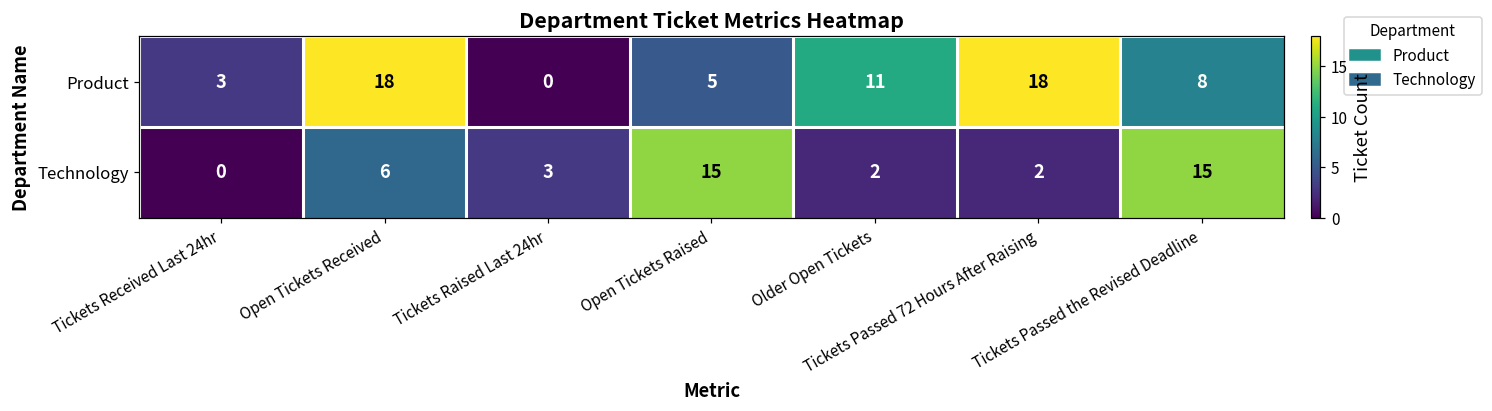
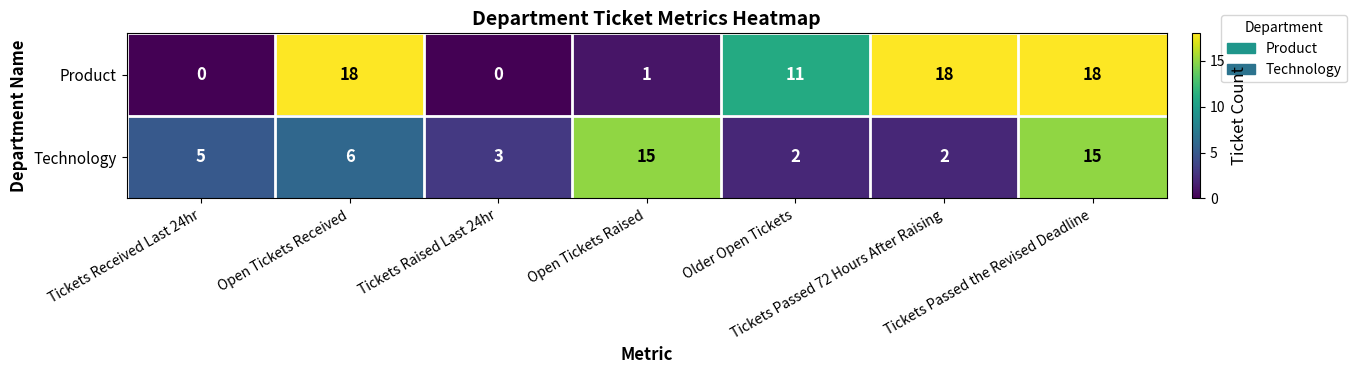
  {
    "Product": {
-     "Tickets Received Last 24hr": 3,
+     "Tickets Received Last 24hr": 0,
      "Open Tickets Received": 18,
      "Tickets Raised Last 24hr": 0,
-     "Open Tickets Raised": 5,
+     "Open Tickets Raised": 1,
      "Older Open Tickets": 11,
      "Tickets Passed 72 Hours After Raising": 18,
-     "Tickets Passed the Revised Deadline": 8
+     "Tickets Passed the Revised Deadline": 18
    },
    "Technology": {
-     "Tickets Received Last 24hr": 0,
+     "Tickets Received Last 24hr": 5,
      "Open Tickets Received": 6,
      "Tickets Raised Last 24hr": 3,
      "Open Tickets Raised": 15,
      "Older Open Tickets": 2,
      "Tickets Passed 72 Hours After Raising": 2,
      "Tickets Passed the Revised Deadline": 15
    }
  }
